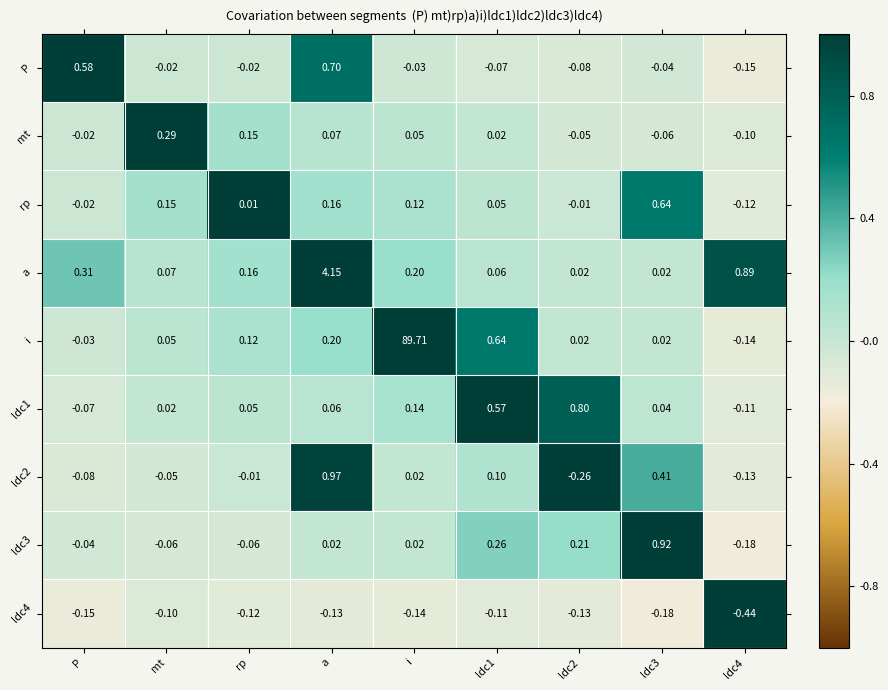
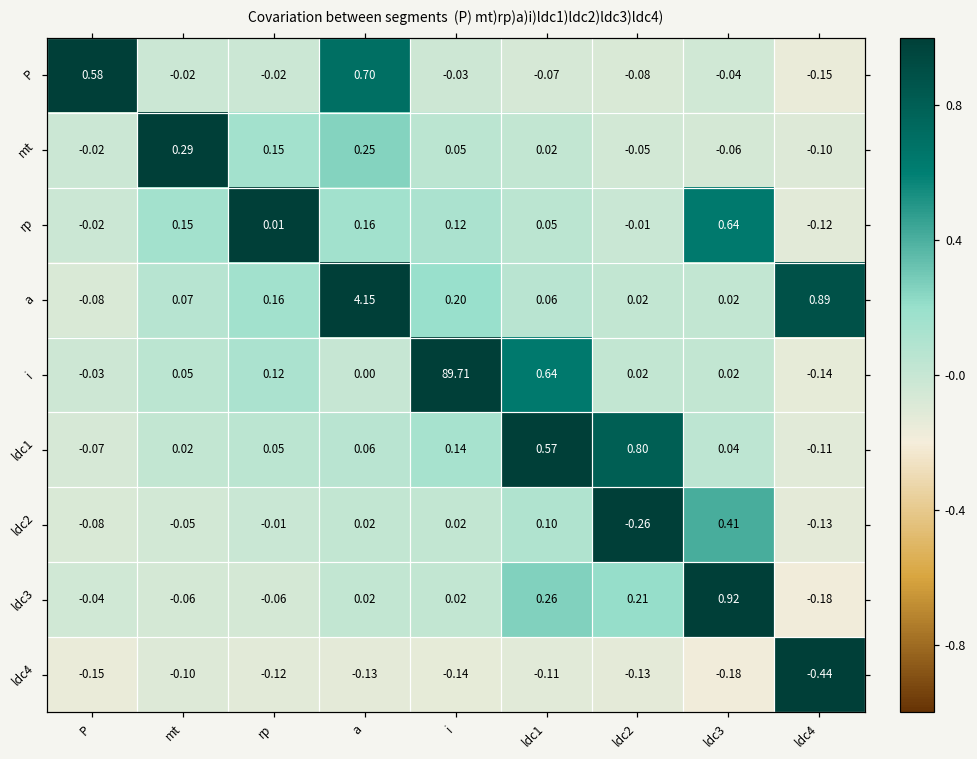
  {
    "P": {
      "P": 0.58,
      "mt": -0.02,
      "rp": -0.02,
      "a": 0.70,
      "i": -0.03,
      "ldc1": -0.07,
      "ldc2": -0.08,
      "ldc3": -0.04,
      "ldc4": -0.15
    },
    "mt": {
      "P": -0.02,
      "mt": 0.29,
      "rp": 0.15,
-     "a": 0.07,
+     "a": 0.25,
      "i": 0.05,
      "ldc1": 0.02,
      "ldc2": -0.05,
      "ldc3": -0.06,
      "ldc4": -0.10
    },
    "rp": {
      "P": -0.02,
      "mt": 0.15,
      "rp": 0.01,
      "a": 0.16,
      "i": 0.12,
      "ldc1": 0.05,
      "ldc2": -0.01,
      "ldc3": 0.64,
      "ldc4": -0.12
    },
    "a": {
-     "P": 0.31,
+     "P": -0.08,
      "mt": 0.07,
      "rp": 0.16,
      "a": 4.15,
      "i": 0.20,
      "ldc1": 0.06,
      "ldc2": 0.02,
      "ldc3": 0.02,
      "ldc4": 0.89
    },
    "i": {
      "P": -0.03,
      "mt": 0.05,
      "rp": 0.12,
-     "a": 0.20,
+     "a": 0.00,
      "i": 89.71,
      "ldc1": 0.64,
      "ldc2": 0.02,
      "ldc3": 0.02,
      "ldc4": -0.14
    },
    "ldc1": {
      "P": -0.07,
      "mt": 0.02,
      "rp": 0.05,
      "a": 0.06,
      "i": 0.14,
      "ldc1": 0.57,
      "ldc2": 0.80,
      "ldc3": 0.04,
      "ldc4": -0.11
    },
    "ldc2": {
      "P": -0.08,
      "mt": -0.05,
      "rp": -0.01,
-     "a": 0.97,
+     "a": 0.02,
      "i": 0.02,
      "ldc1": 0.10,
      "ldc2": -0.26,
      "ldc3": 0.41,
      "ldc4": -0.13
    },
    "ldc3": {
      "P": -0.04,
      "mt": -0.06,
      "rp": -0.06,
      "a": 0.02,
      "i": 0.02,
      "ldc1": 0.26,
      "ldc2": 0.21,
      "ldc3": 0.92,
      "ldc4": -0.18
    },
    "ldc4": {
      "P": -0.15,
      "mt": -0.10,
      "rp": -0.12,
      "a": -0.13,
      "i": -0.14,
      "ldc1": -0.11,
      "ldc2": -0.13,
      "ldc3": -0.18,
      "ldc4": -0.44
    }
  }
